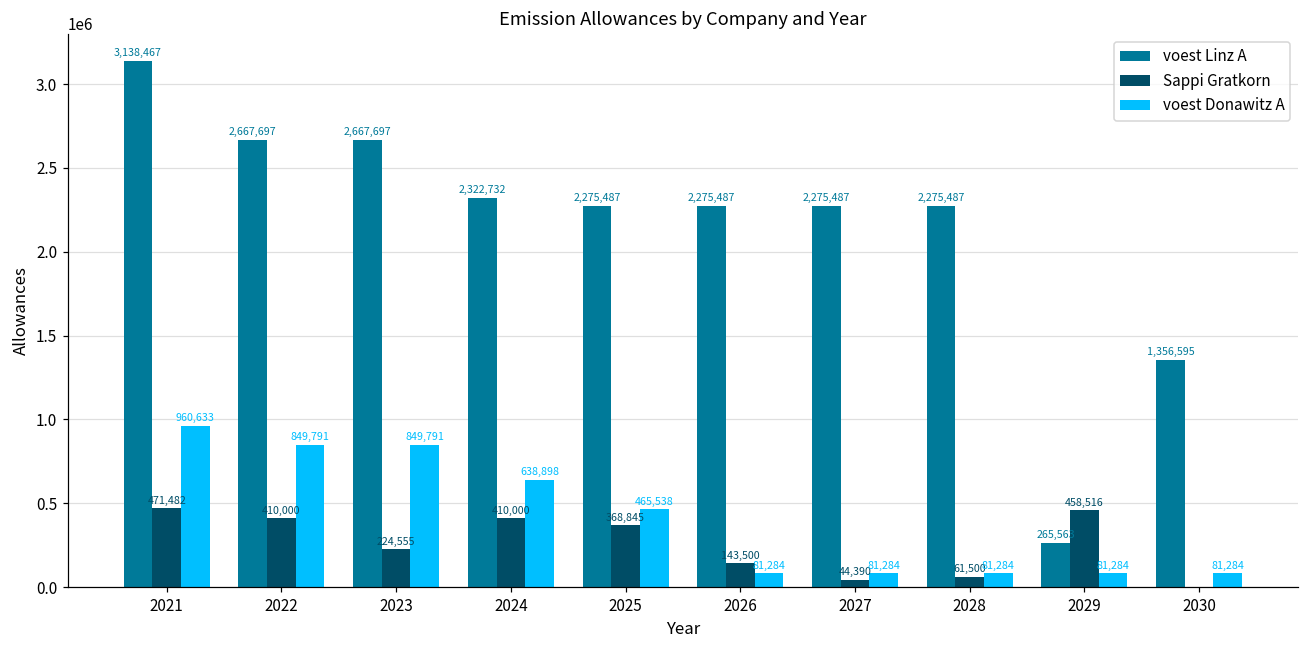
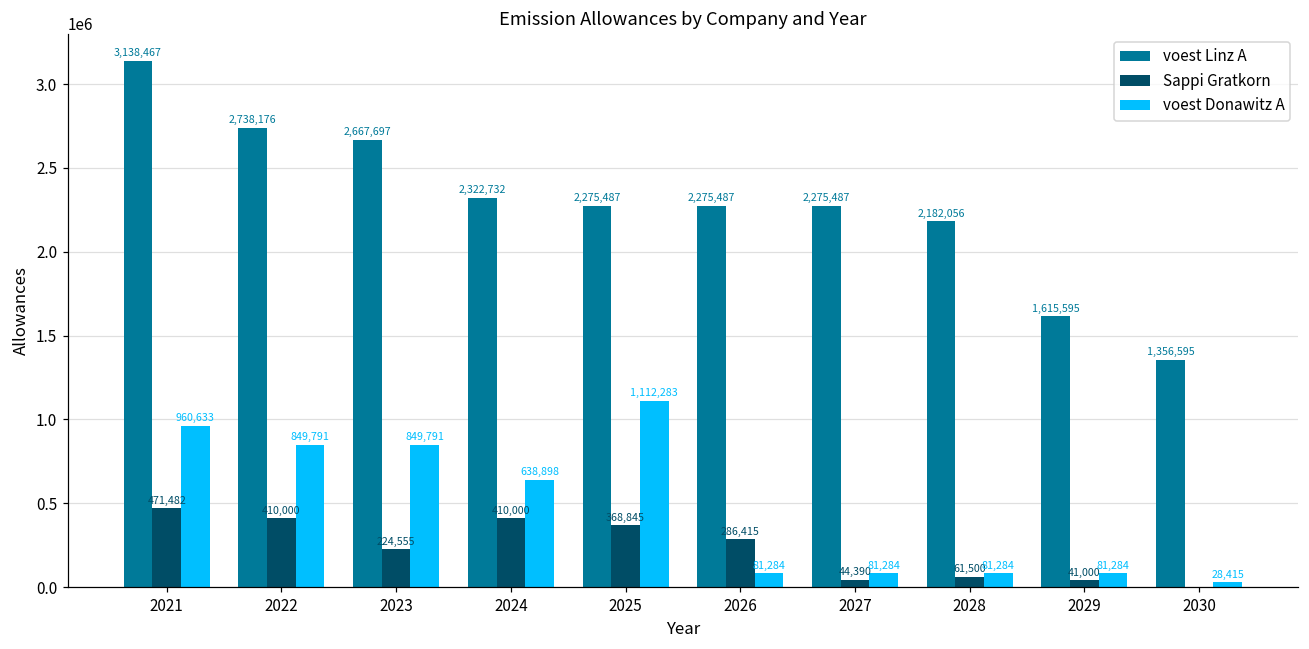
  {
    "voest Linz A": {
      "2021": "3,138,467",
-     "2022": "2,667,697",
+     "2022": "2,738,176",
      "2023": "2,667,697",
      "2024": "2,322,732",
      "2025": "2,275,487",
      "2026": "2,275,487",
      "2027": "2,275,487",
-     "2028": "2,275,487",
-     "2029": "265,563",
+     "2028": "2,182,056",
+     "2029": "1,615,595",
      "2030": "1,356,595"
    },
    "Sappi Gratkorn": {
      "2021": "471,482",
      "2022": "410,000",
      "2023": "224,555",
      "2024": "410,000",
      "2025": "368,845",
-     "2026": "143,500",
+     "2026": "286,415",
      "2027": "44,390",
      "2028": "61,500",
-     "2029": "458,516"
+     "2029": "41,000"
    },
    "voest Donawitz A": {
      "2021": "960,633",
      "2022": "849,791",
      "2023": "849,791",
      "2024": "638,898",
-     "2025": "465,538",
+     "2025": "1,112,283",
      "2026": "81,284",
      "2027": "81,284",
      "2028": "81,284",
      "2029": "81,284",
-     "2030": "81,284"
+     "2030": "28,415"
    }
  }
